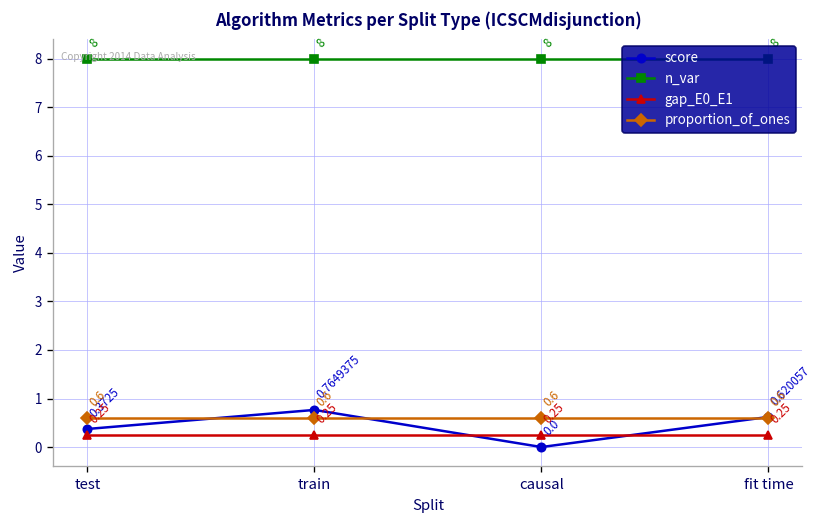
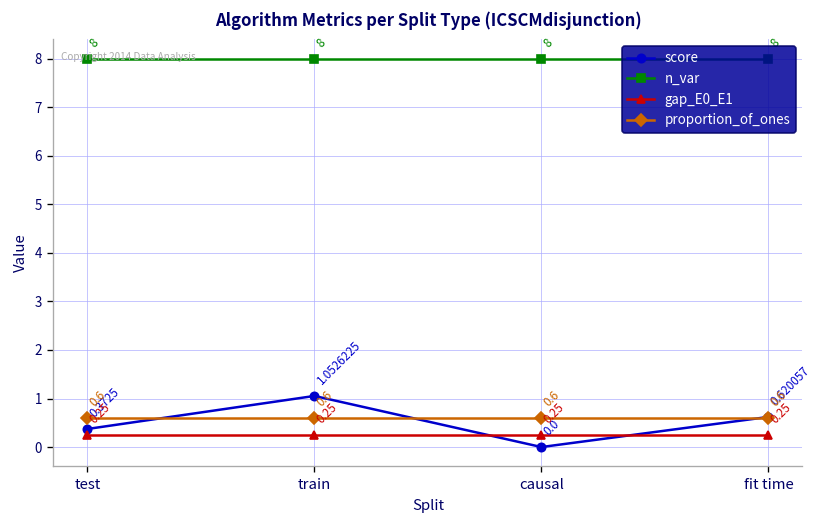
  {
    "score": {
-     "train": 0.7649375
+     "train": 1.0526225
    },
    "n_var": {
      "test": 8,
      "train": 8,
      "causal": 8
    }
  }
